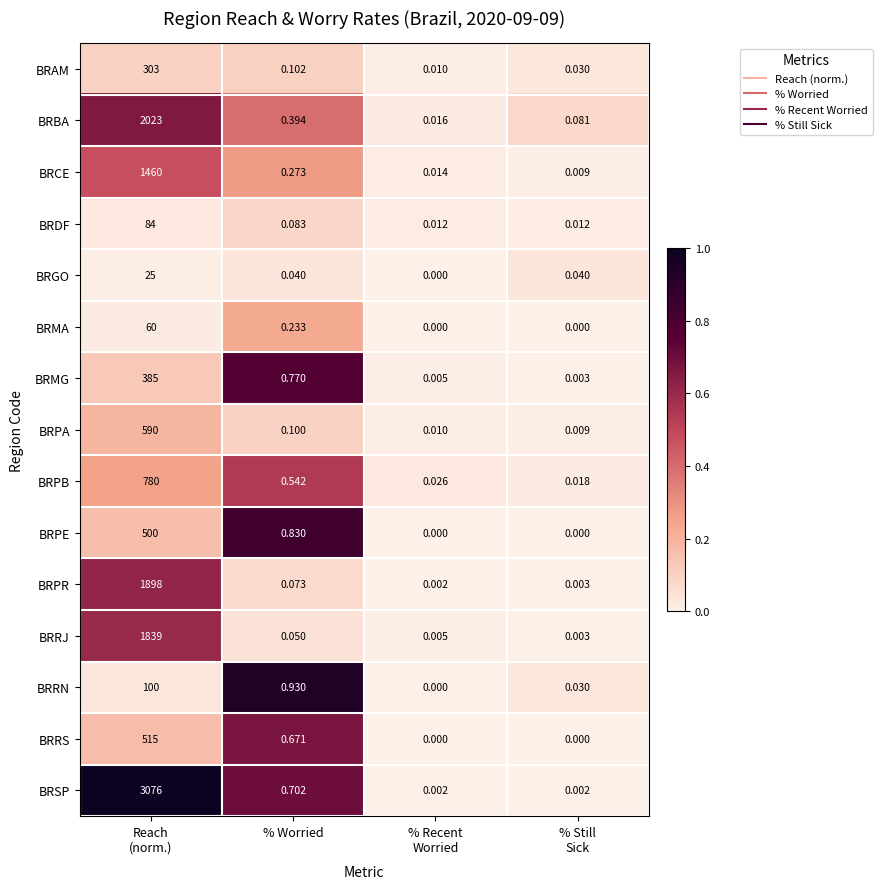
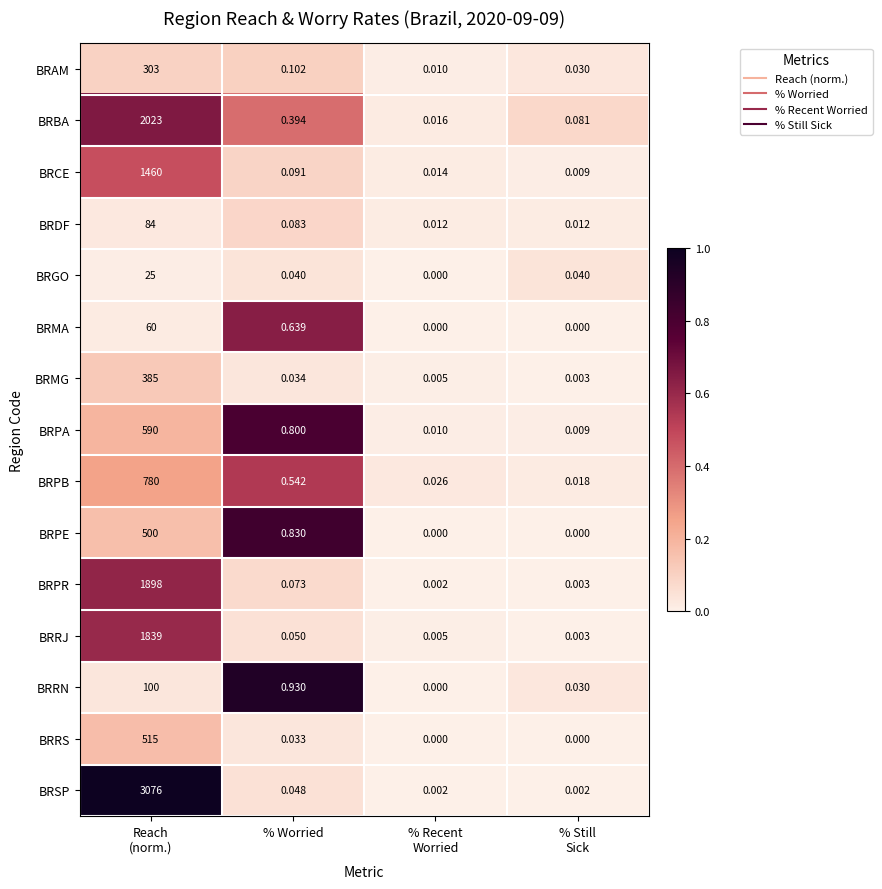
  {
    "BRAM": {
      "Reach (norm.)": 303,
      "% Worried": 0.102,
      "% Recent Worried": 0.010,
      "% Still Sick": 0.030
    },
    "BRBA": {
      "Reach (norm.)": 2023,
      "% Worried": 0.394,
      "% Recent Worried": 0.016,
      "% Still Sick": 0.081
    },
    "BRCE": {
      "Reach (norm.)": 1460,
-     "% Worried": 0.273,
+     "% Worried": 0.091,
      "% Recent Worried": 0.014,
      "% Still Sick": 0.009
    },
    "BRDF": {
      "Reach (norm.)": 84,
      "% Worried": 0.083,
      "% Recent Worried": 0.012,
      "% Still Sick": 0.012
    },
    "BRGO": {
      "Reach (norm.)": 25,
      "% Worried": 0.040,
      "% Recent Worried": 0.000,
      "% Still Sick": 0.040
    },
    "BRMA": {
      "Reach (norm.)": 60,
-     "% Worried": 0.233,
+     "% Worried": 0.639,
      "% Recent Worried": 0.000,
      "% Still Sick": 0.000
    },
    "BRMG": {
      "Reach (norm.)": 385,
-     "% Worried": 0.770,
+     "% Worried": 0.034,
      "% Recent Worried": 0.005,
      "% Still Sick": 0.003
    },
    "BRPA": {
      "Reach (norm.)": 590,
-     "% Worried": 0.100,
+     "% Worried": 0.800,
      "% Recent Worried": 0.010,
      "% Still Sick": 0.009
    },
    "BRPB": {
      "Reach (norm.)": 780,
      "% Worried": 0.542,
      "% Recent Worried": 0.026,
      "% Still Sick": 0.018
    },
    "BRPE": {
      "Reach (norm.)": 500,
      "% Worried": 0.830,
      "% Recent Worried": 0.000,
      "% Still Sick": 0.000
    },
    "BRPR": {
      "Reach (norm.)": 1898,
      "% Worried": 0.073,
      "% Recent Worried": 0.002,
      "% Still Sick": 0.003
    },
    "BRRJ": {
      "Reach (norm.)": 1839,
      "% Worried": 0.050,
      "% Recent Worried": 0.005,
      "% Still Sick": 0.003
    },
    "BRRN": {
      "Reach (norm.)": 100,
      "% Worried": 0.930,
      "% Recent Worried": 0.000,
      "% Still Sick": 0.030
    },
    "BRRS": {
      "Reach (norm.)": 515,
-     "% Worried": 0.671,
+     "% Worried": 0.033,
      "% Recent Worried": 0.000,
      "% Still Sick": 0.000
    },
    "BRSP": {
      "Reach (norm.)": 3076,
-     "% Worried": 0.702,
+     "% Worried": 0.048,
      "% Recent Worried": 0.002,
      "% Still Sick": 0.002
    }
  }
